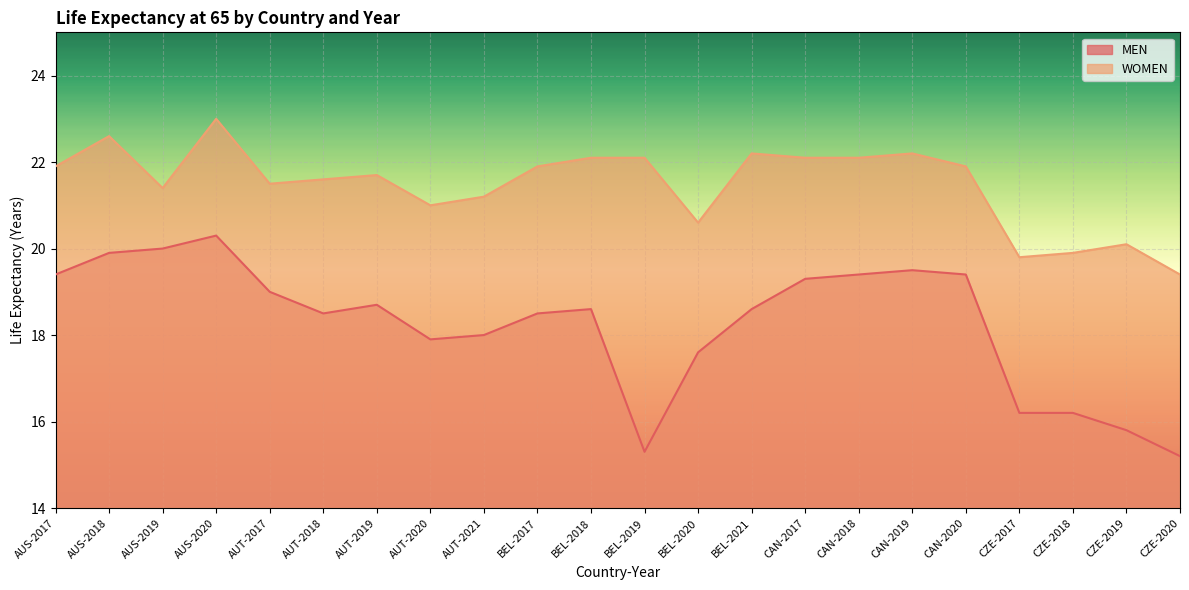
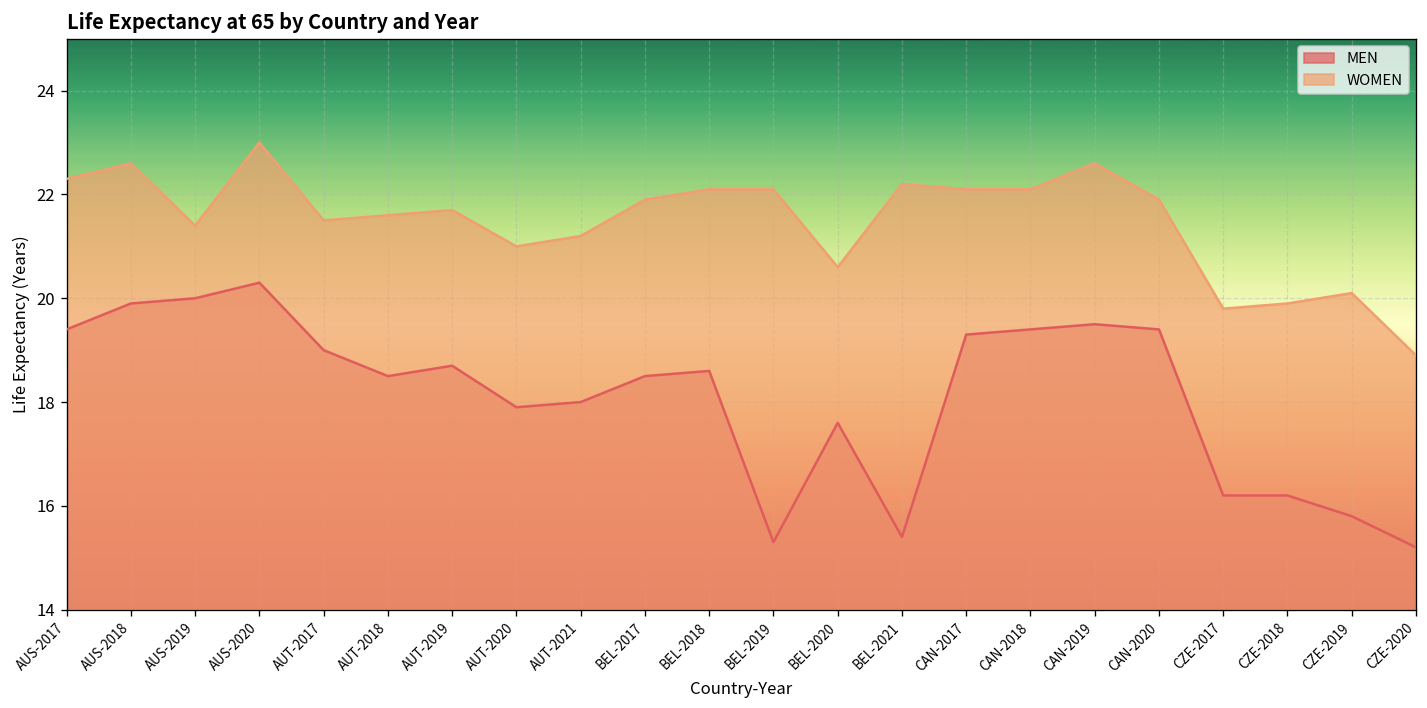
  {
    "MEN": {
      "AUS-2017": 19.4,
      "AUS-2018": 19.9,
      "AUS-2019": 20.0,
      "AUS-2020": 20.3,
      "AUT-2017": 19.0,
      "AUT-2018": 18.5,
      "AUT-2019": 18.7,
      "AUT-2020": 17.9,
      "AUT-2021": 18.0,
      "BEL-2017": 18.5,
      "BEL-2018": 18.6,
      "BEL-2019": 15.3,
      "BEL-2020": 17.6,
-     "BEL-2021": 18.6,
+     "BEL-2021": 15.4,
      "CAN-2017": 19.3,
      "CAN-2018": 19.4,
      "CAN-2019": 19.5,
      "CAN-2020": 19.4,
      "CZE-2017": 16.2,
      "CZE-2018": 16.2,
      "CZE-2019": 15.8,
      "CZE-2020": 15.2
    },
    "WOMEN": {
-     "AUS-2017": 21.9,
+     "AUS-2017": 22.3,
      "AUS-2018": 22.6,
      "AUS-2019": 21.4,
      "AUS-2020": 23.0,
      "AUT-2017": 21.5,
      "AUT-2018": 21.6,
      "AUT-2019": 21.7,
      "AUT-2020": 21.0,
      "AUT-2021": 21.2,
      "BEL-2017": 21.9,
      "BEL-2018": 22.1,
      "BEL-2019": 22.1,
      "BEL-2020": 20.6,
      "BEL-2021": 22.2,
      "CAN-2017": 22.1,
      "CAN-2018": 22.1,
-     "CAN-2019": 22.2,
+     "CAN-2019": 22.6,
      "CAN-2020": 21.9,
      "CZE-2017": 19.8,
      "CZE-2018": 19.9,
      "CZE-2019": 20.1,
-     "CZE-2020": 19.4
+     "CZE-2020": 18.9
    }
  }
